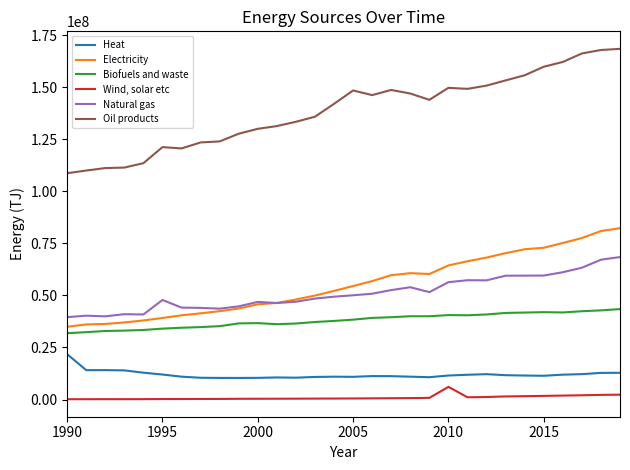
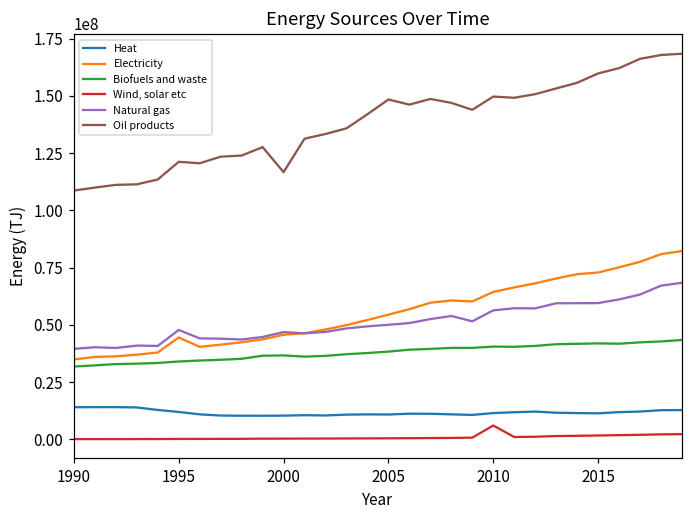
  {
    "Heat": {
-     "1990": 22000000,
+     "1990": 14000000,
      "1995": 12000000,
      "2000": 10000000,
      "2005": 11000000,
      "2010": 12000000,
      "2015": 11000000
    },
    "Electricity": {
      "1990": 35000000,
-     "1995": 39000000,
+     "1995": 45000000,
      "2005": 54000000,
      "2010": 64000000,
      "2015": 73000000
    },
    "Biofuels and waste": {
      "1990": 32000000,
      "1995": 34000000,
      "2000": 37000000,
      "2005": 38000000,
      "2010": 41000000,
      "2015": 42000000
    },
    "Wind, solar etc": {
      "1990": 0,
      "1995": 0,
      "2000": 0,
      "2005": 1000000,
      "2010": 6000000,
      "2015": 2000000
    },
    "Natural gas": {
      "1990": 40000000,
      "1995": 48000000,
      "2005": 50000000,
      "2010": 56000000,
      "2015": 60000000
    },
    "Oil products": {
      "1990": 109000000,
      "1995": 121000000,
-     "2000": 130000000,
+     "2000": 117000000,
      "2005": 148000000,
      "2010": 150000000,
      "2015": 160000000
    }
  }
